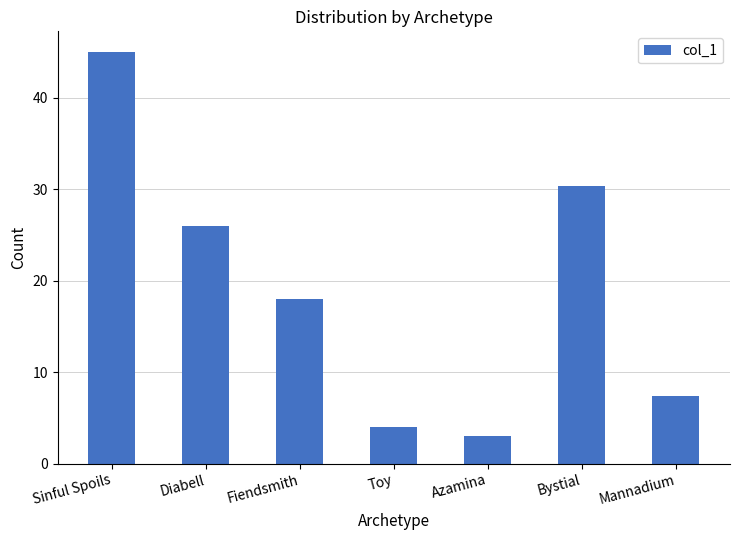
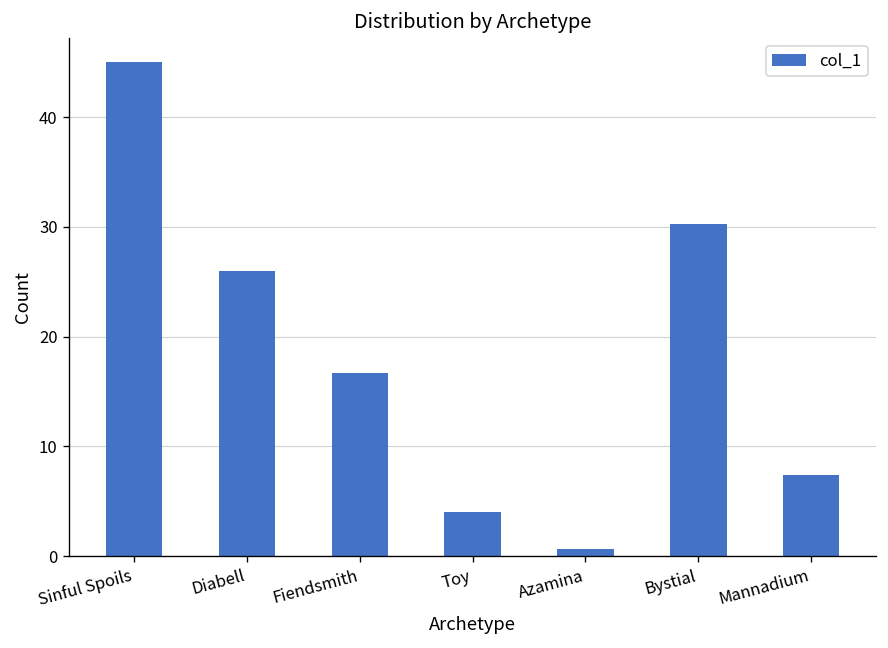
  {
    "Sinful Spoils": 45,
    "Diabell": 26,
-   "Fiendsmith": 18,
+   "Fiendsmith": 17,
    "Toy": 4,
-   "Azamina": 3,
+   "Azamina": 1,
    "Bystial": 30,
    "Mannadium": 7
  }
